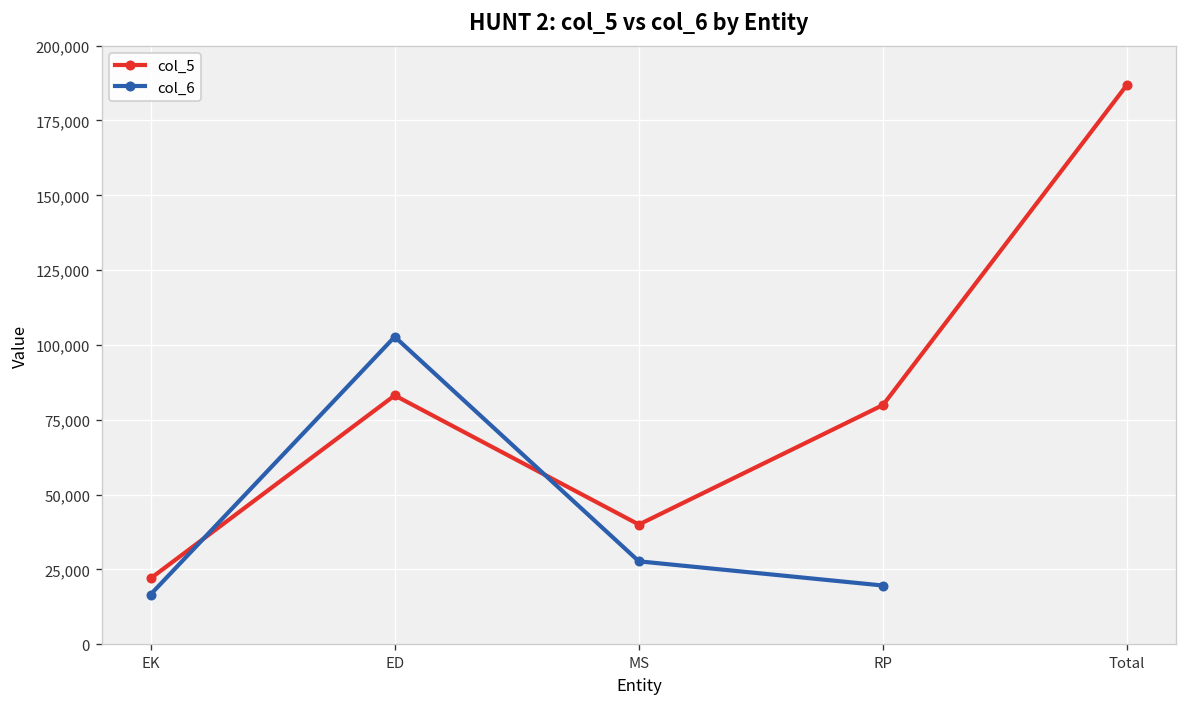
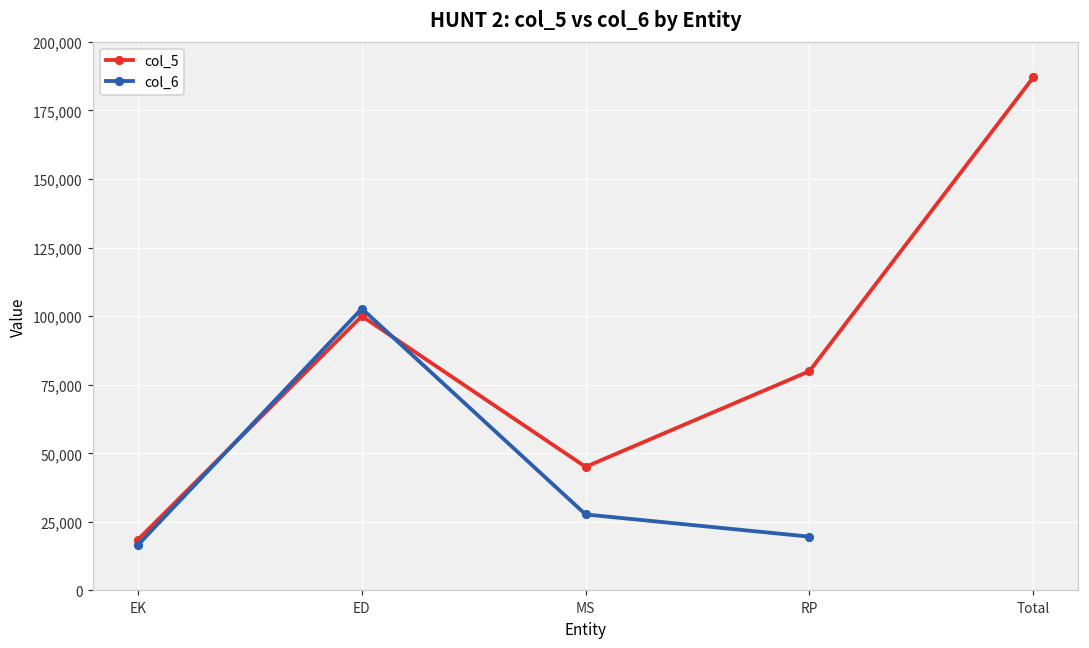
  {
    "col_5": {
-     "EK": "22,000",
-     "ED": "83,000",
-     "MS": "40,000",
+     "EK": "19,000",
+     "ED": "100,000",
+     "MS": "45,000",
      "RP": "80,000",
      "Total": "187,000"
    },
    "col_6": {
      "EK": "17,000",
      "ED": "103,000",
      "MS": "28,000",
      "RP": "20,000"
    }
  }
